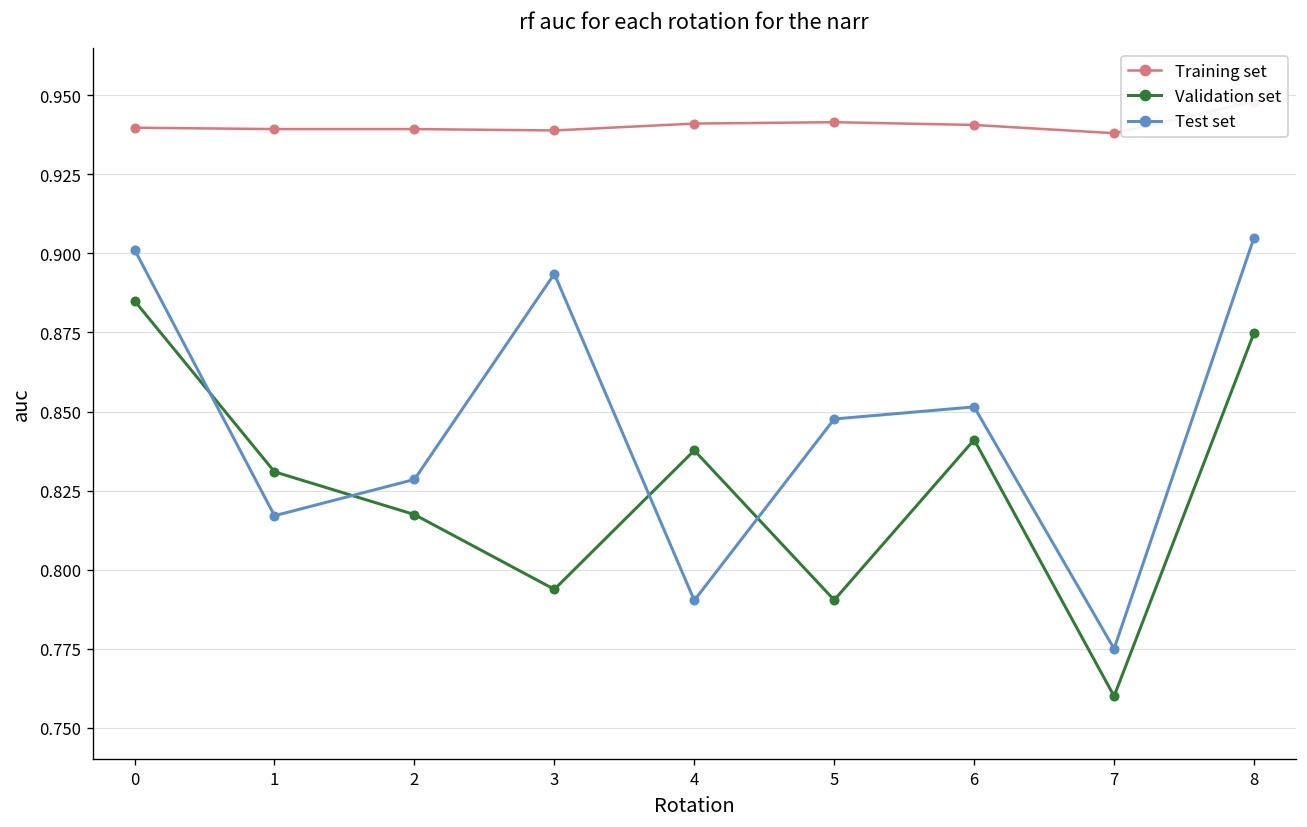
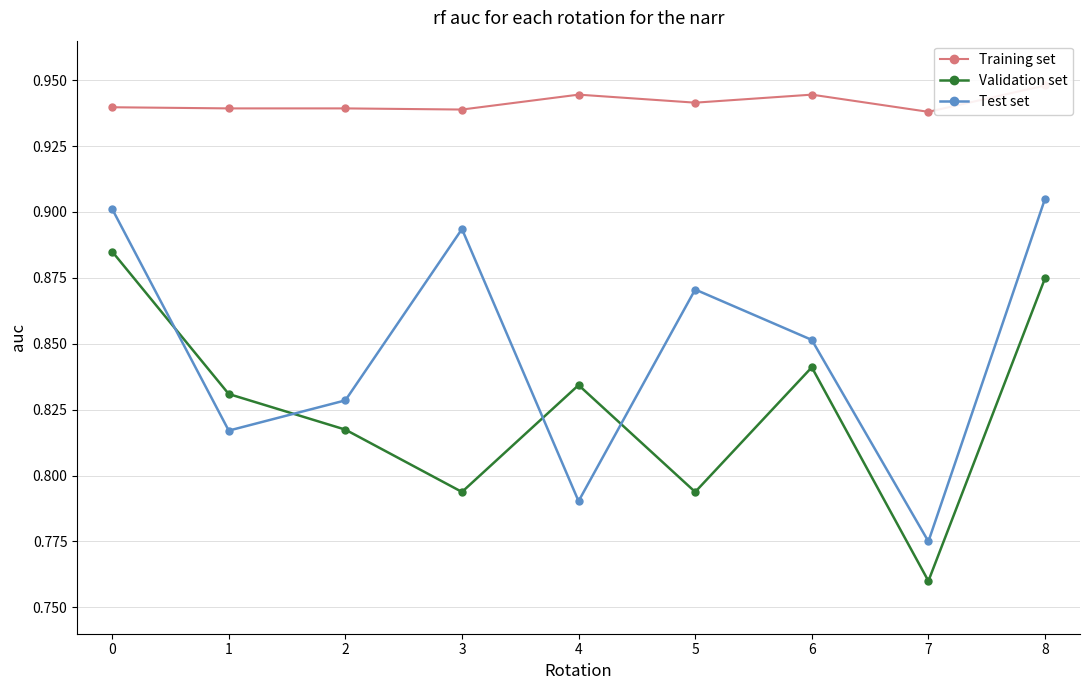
  {
    "Training set": {
      "0": 0.940,
      "1": 0.939,
      "2": 0.939,
      "3": 0.939,
-     "4": 0.941,
+     "4": 0.945,
      "5": 0.941,
-     "6": 0.941,
+     "6": 0.945,
      "7": 0.938
    },
    "Validation set": {
      "0": 0.885,
      "1": 0.831,
      "2": 0.817,
      "3": 0.794,
-     "4": 0.838,
-     "5": 0.790,
+     "4": 0.834,
+     "5": 0.794,
      "6": 0.841,
      "7": 0.760,
      "8": 0.875
    },
    "Test set": {
      "0": 0.901,
      "1": 0.817,
      "2": 0.829,
      "3": 0.894,
      "4": 0.790,
-     "5": 0.848,
+     "5": 0.871,
      "6": 0.851,
      "7": 0.775,
      "8": 0.905
    }
  }
